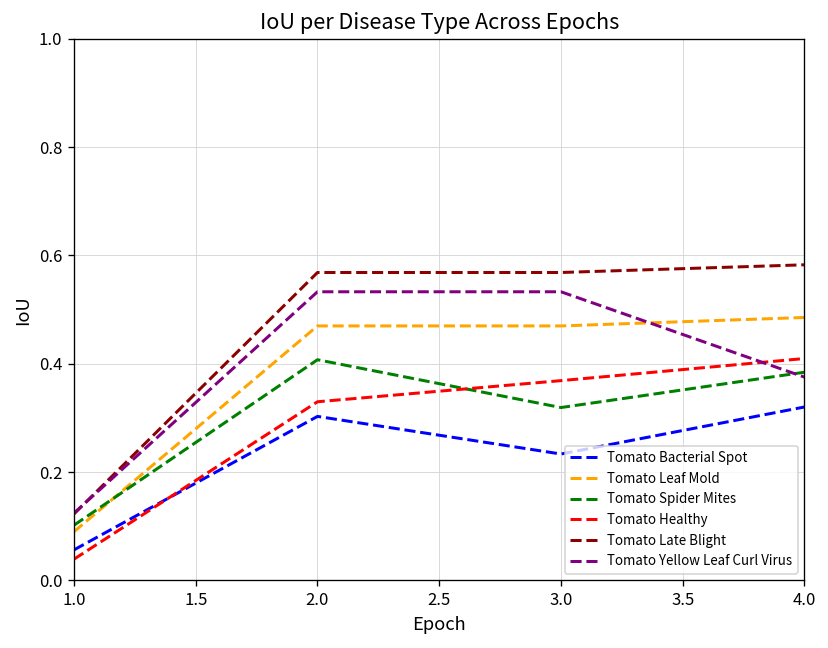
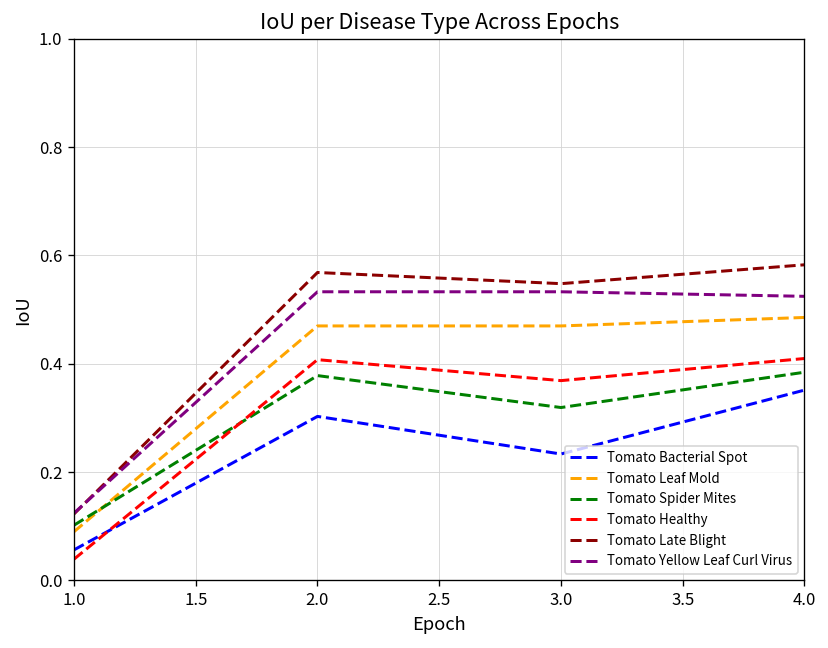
  {
    "Tomato Bacterial Spot": {
      "1.0": 0.06,
      "2.0": 0.30,
      "3.0": 0.23,
-     "4.0": 0.32
+     "4.0": 0.35
    },
    "Tomato Leaf Mold": {
      "1.0": 0.09,
      "2.0": 0.47,
      "3.0": 0.47,
      "4.0": 0.49
    },
    "Tomato Spider Mites": {
      "1.0": 0.10,
-     "2.0": 0.41,
+     "2.0": 0.38,
      "3.0": 0.32,
      "4.0": 0.38
    },
    "Tomato Healthy": {
      "1.0": 0.04,
-     "2.0": 0.33,
+     "2.0": 0.41,
      "3.0": 0.37,
      "4.0": 0.41
    },
    "Tomato Late Blight": {
      "2.0": 0.57,
-     "3.0": 0.57,
+     "3.0": 0.55,
      "4.0": 0.58
    },
    "Tomato Yellow Leaf Curl Virus": {
      "2.0": 0.53,
      "3.0": 0.53,
-     "4.0": 0.38
+     "4.0": 0.52
    }
  }
